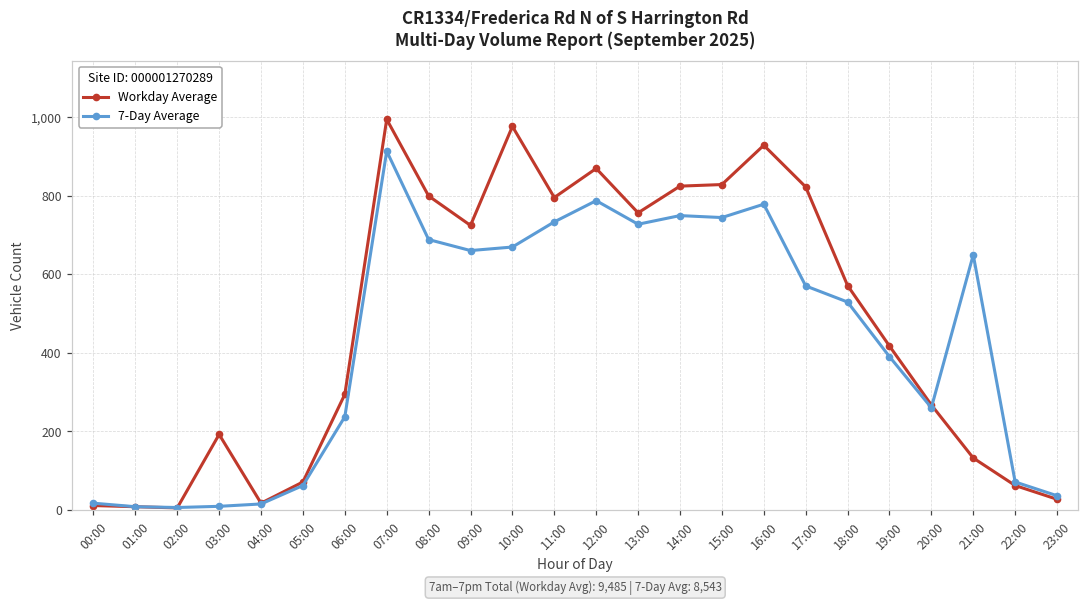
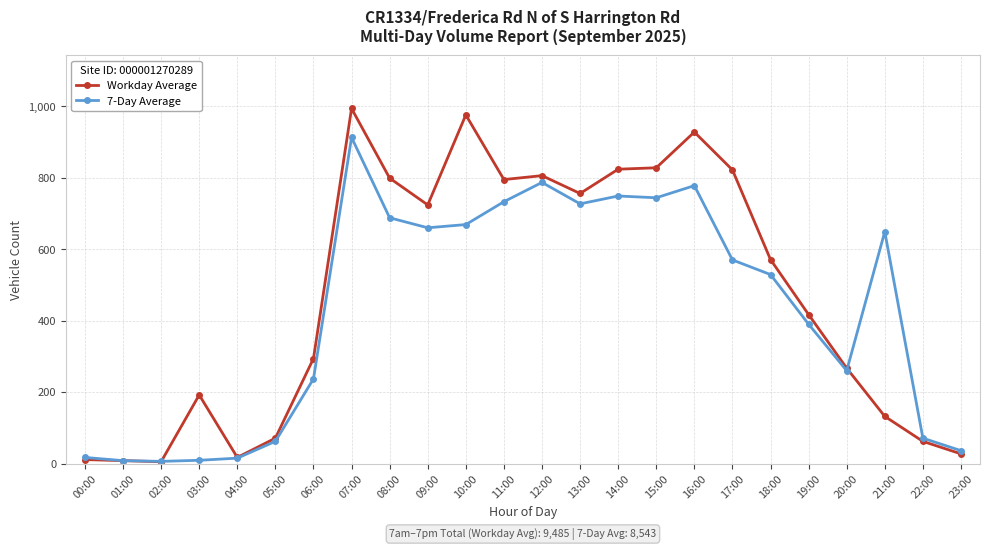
  {
    "Workday Average": {
      "03:00": 190,
      "05:00": 70,
      "06:00": 290,
      "07:00": 990,
      "08:00": 800,
      "09:00": 720,
      "10:00": 980,
      "11:00": 800,
-     "12:00": 870,
+     "12:00": 810,
      "13:00": 760,
      "14:00": 820,
      "15:00": 830,
      "16:00": 930,
      "17:00": 820,
      "18:00": 570,
      "19:00": 420,
      "21:00": 130,
      "22:00": 60,
      "23:00": 30
    },
    "7-Day Average": {
      "03:00": 10,
      "05:00": 60,
      "06:00": 240,
      "07:00": 910,
      "08:00": 690,
      "09:00": 660,
      "10:00": 670,
      "11:00": 730,
      "12:00": 790,
      "13:00": 730,
      "14:00": 750,
      "15:00": 740,
      "16:00": 780,
      "17:00": 570,
      "18:00": 530,
      "19:00": 390,
      "21:00": 650,
      "22:00": 70,
      "23:00": 40
    }
  }
